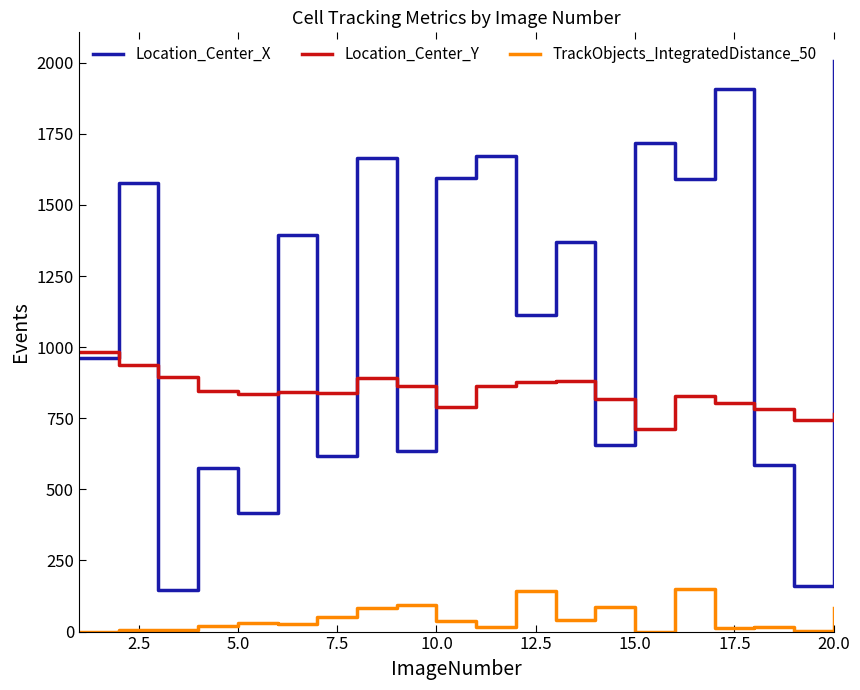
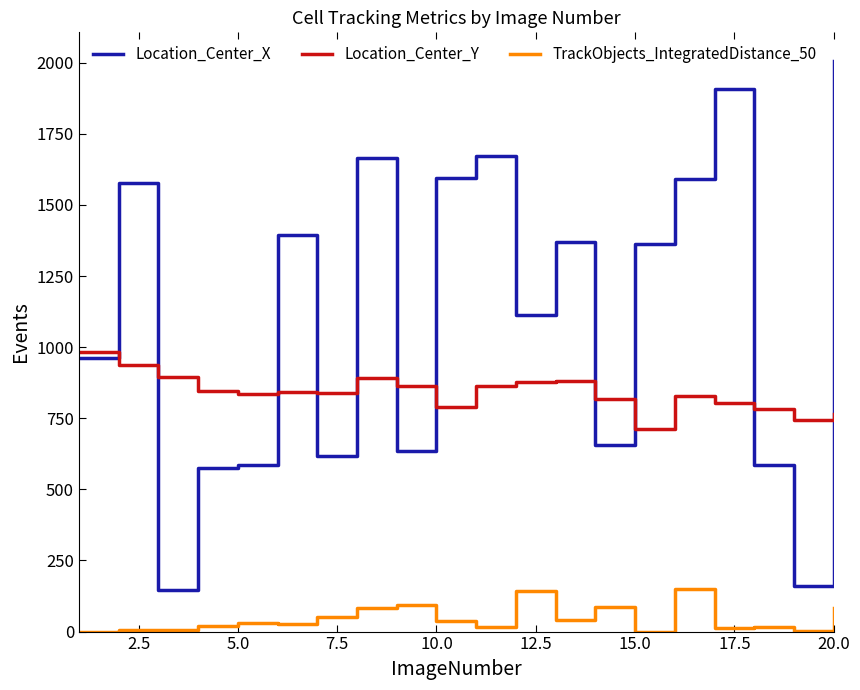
  {
    "Location_Center_X": {
-     "5.0": 420,
+     "5.0": 590,
      "10.0": 1590,
-     "15.0": 1720,
+     "15.0": 1360,
      "20.0": 2010
    },
    "Location_Center_Y": {
      "5.0": 840,
      "10.0": 790,
      "15.0": 710,
      "20.0": 770
    },
    "TrackObjects_IntegratedDistance_50": {
      "5.0": 30,
      "10.0": 40,
      "15.0": 0,
      "20.0": 80
    }
  }
